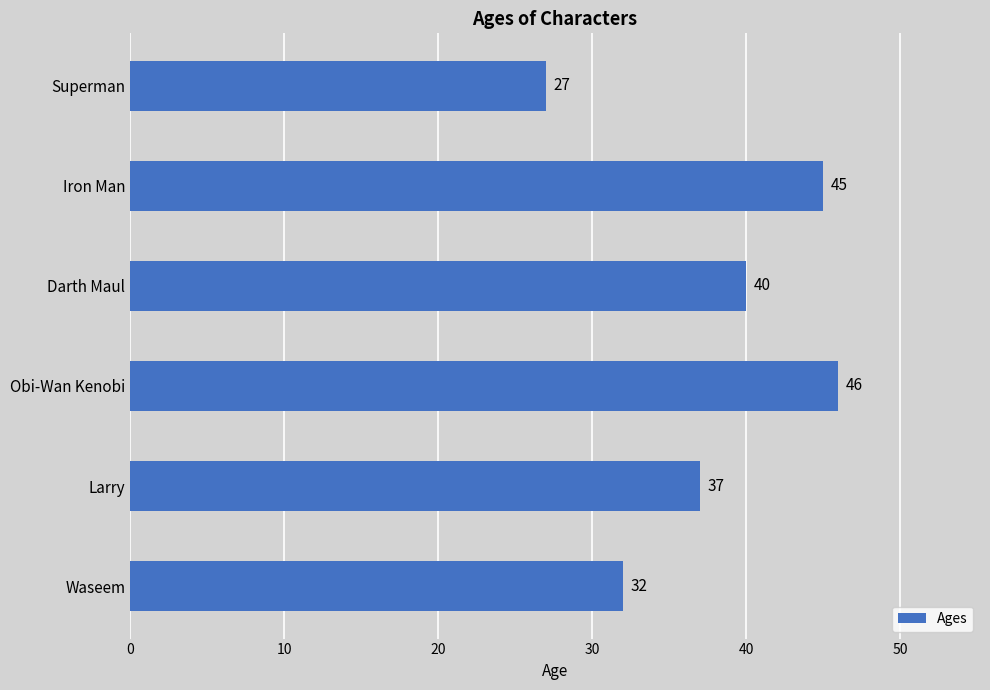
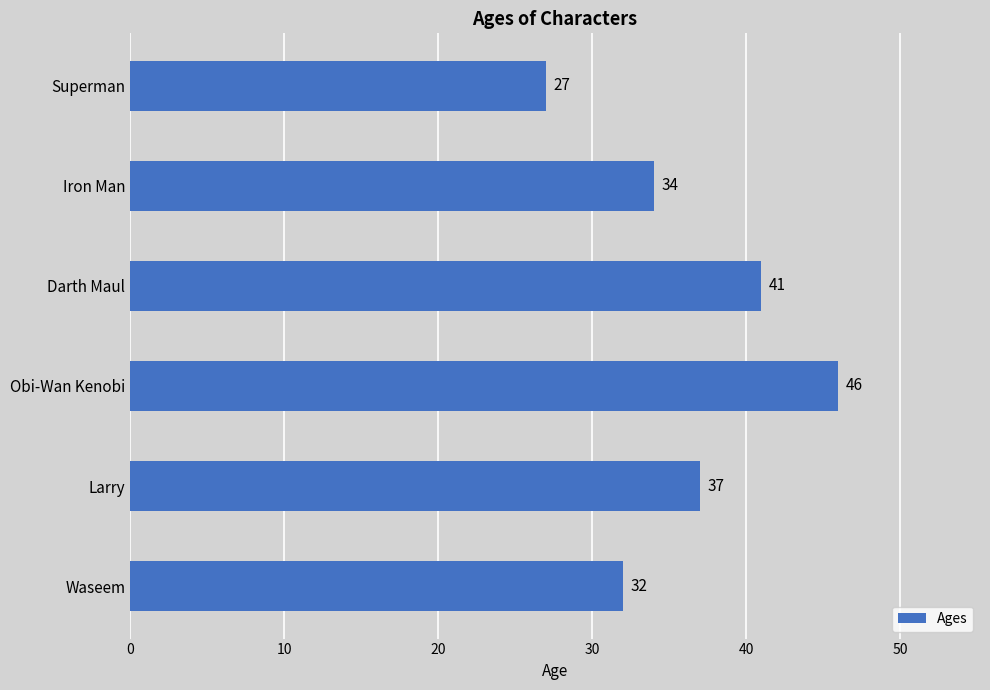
  {
    "Superman": 27,
-   "Iron Man": 45,
-   "Darth Maul": 40,
+   "Iron Man": 34,
+   "Darth Maul": 41,
    "Obi-Wan Kenobi": 46,
    "Larry": 37,
    "Waseem": 32
  }
